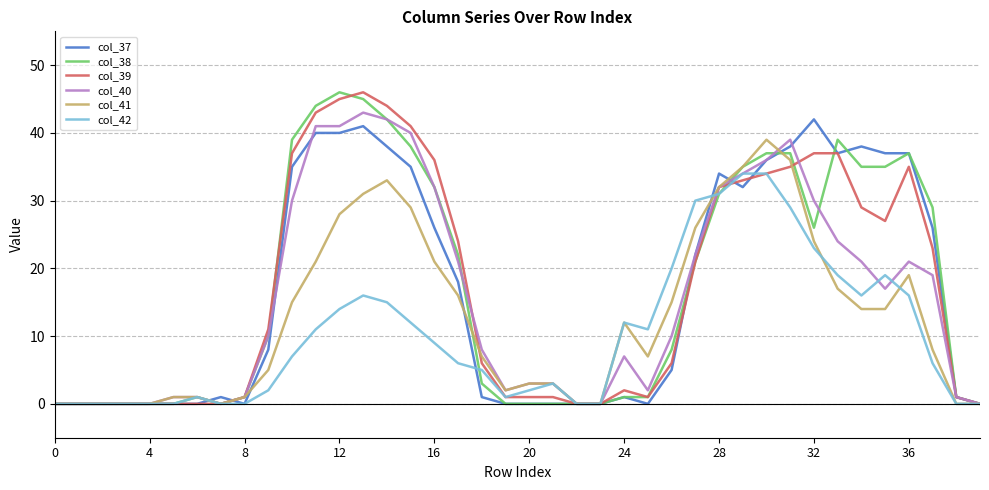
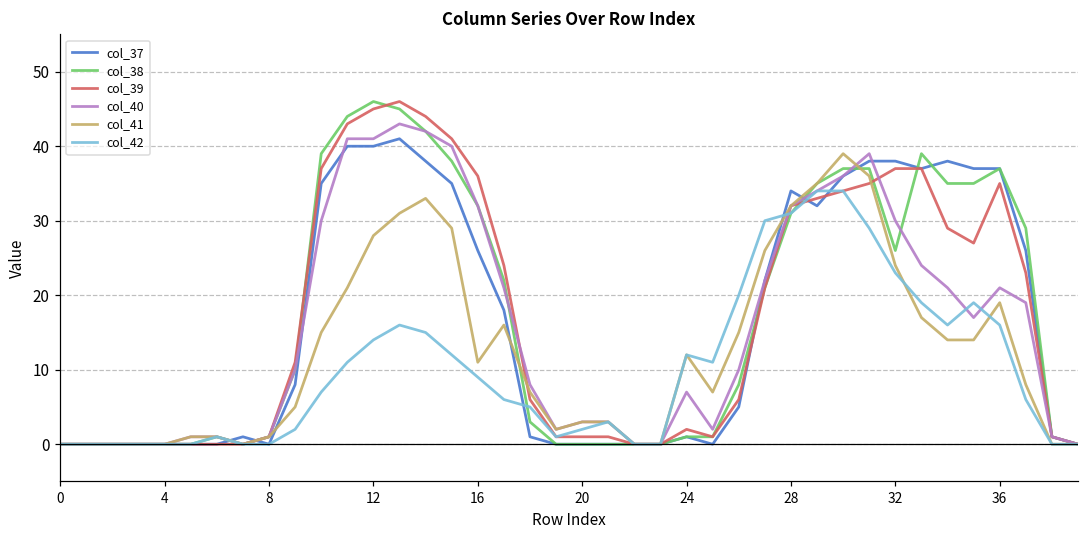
  {
    "col_37": {
      "12": 40,
      "16": 26,
      "28": 34,
-     "32": 42
+     "32": 38
    },
    "col_38": {
      "12": 46,
      "32": 26
    },
    "col_39": {
      "12": 45,
      "16": 36,
      "20": 1,
      "24": 2,
      "32": 37,
      "36": 35
    },
    "col_40": {
      "12": 41,
      "24": 7,
      "32": 30,
      "36": 21
    },
    "col_41": {
      "12": 28,
-     "16": 21,
+     "16": 11,
      "32": 24,
      "36": 19
    },
    "col_42": {
      "12": 14,
      "16": 9,
      "20": 2,
      "32": 23,
      "36": 16
    }
  }
